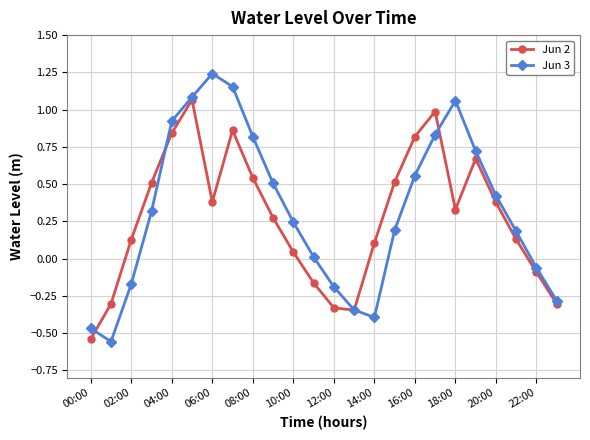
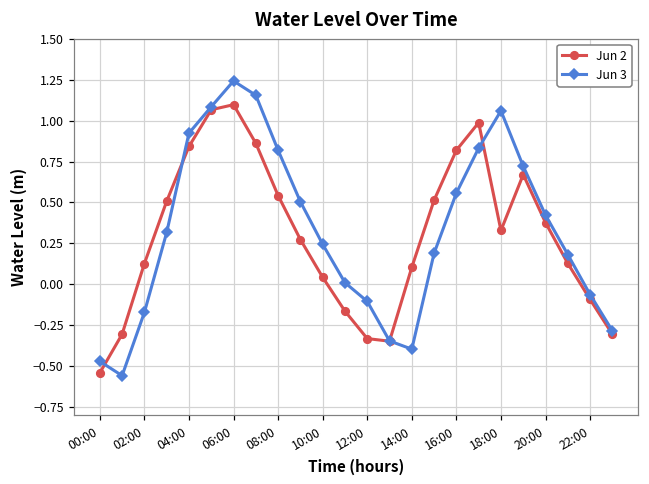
  {
    "Jun 2": {
      "00:00": -0.54,
      "02:00": 0.13,
      "04:00": 0.84,
-     "06:00": 0.38,
+     "06:00": 1.10,
      "08:00": 0.54,
      "10:00": 0.04,
      "12:00": -0.33,
      "14:00": 0.10,
      "16:00": 0.82,
      "18:00": 0.33,
      "20:00": 0.38,
      "22:00": -0.09
    },
    "Jun 3": {
      "00:00": -0.47,
      "02:00": -0.17,
      "04:00": 0.92,
      "06:00": 1.24,
      "08:00": 0.82,
      "10:00": 0.24,
-     "12:00": -0.19,
+     "12:00": -0.10,
      "14:00": -0.40,
      "16:00": 0.56,
      "18:00": 1.06,
      "20:00": 0.42,
      "22:00": -0.06
    }
  }
